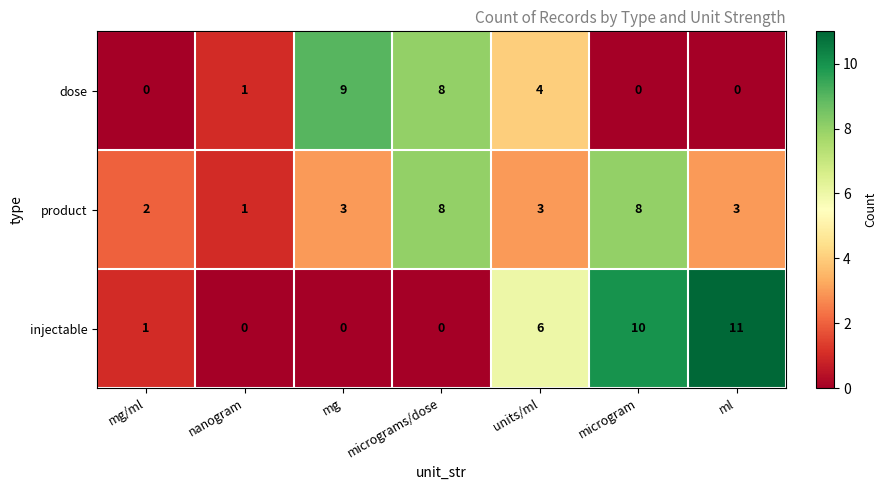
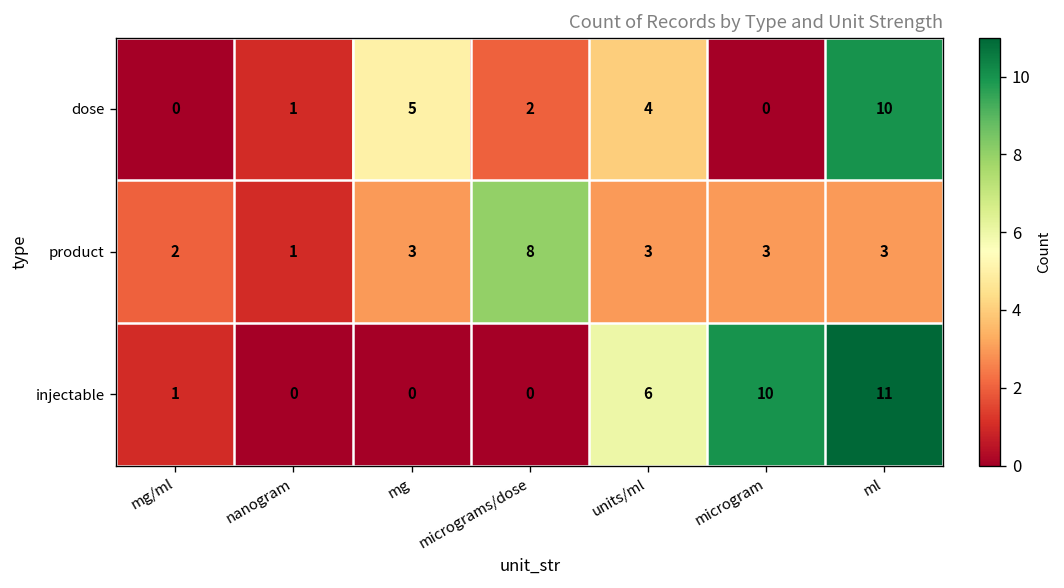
  {
    "dose": {
      "mg/ml": 0,
      "nanogram": 1,
-     "mg": 9,
-     "micrograms/dose": 8,
+     "mg": 5,
+     "micrograms/dose": 2,
      "units/ml": 4,
      "microgram": 0,
-     "ml": 0
+     "ml": 10
    },
    "product": {
      "mg/ml": 2,
      "nanogram": 1,
      "mg": 3,
      "micrograms/dose": 8,
      "units/ml": 3,
-     "microgram": 8,
+     "microgram": 3,
      "ml": 3
    },
    "injectable": {
      "mg/ml": 1,
      "nanogram": 0,
      "mg": 0,
      "micrograms/dose": 0,
      "units/ml": 6,
      "microgram": 10,
      "ml": 11
    }
  }
